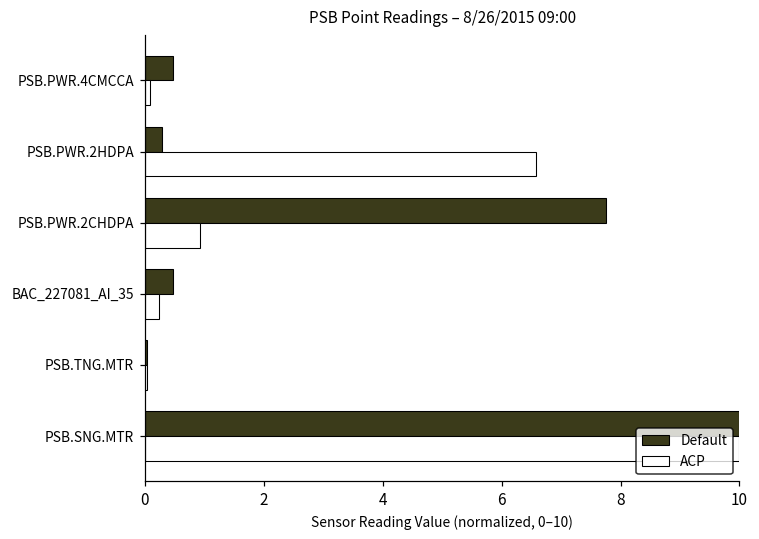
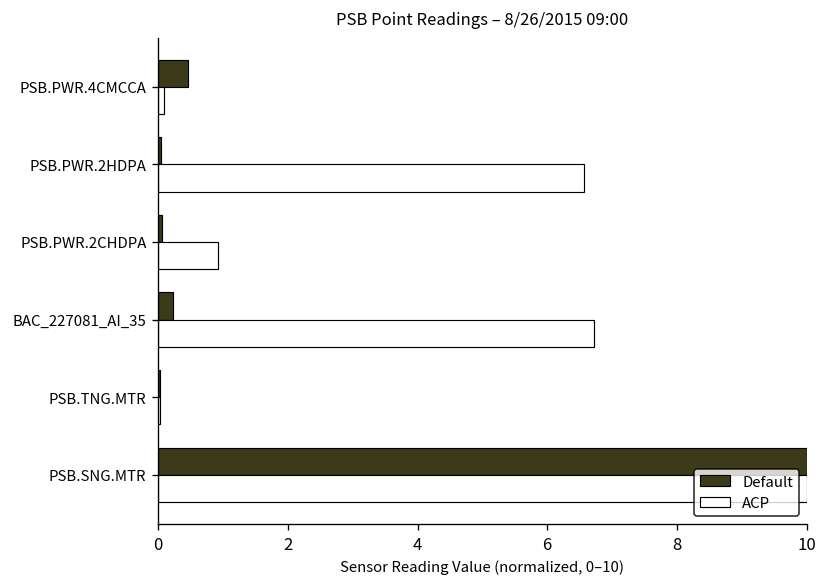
  {
    "Default": {
      "PSB.PWR.4CMCCA": 0.5,
-     "PSB.PWR.2HDPA": 0.3,
-     "PSB.PWR.2CHDPA": 7.8,
-     "BAC_227081_AI_35": 0.5,
+     "PSB.PWR.2HDPA": 0.0,
+     "PSB.PWR.2CHDPA": 0.1,
+     "BAC_227081_AI_35": 0.2,
      "PSB.SNG.MTR": 10.0
    },
    "ACP": {
      "PSB.PWR.4CMCCA": 0.1,
      "PSB.PWR.2HDPA": 6.6,
      "PSB.PWR.2CHDPA": 0.9,
-     "BAC_227081_AI_35": 0.2,
+     "BAC_227081_AI_35": 6.7,
      "PSB.SNG.MTR": 10.0
    }
  }
